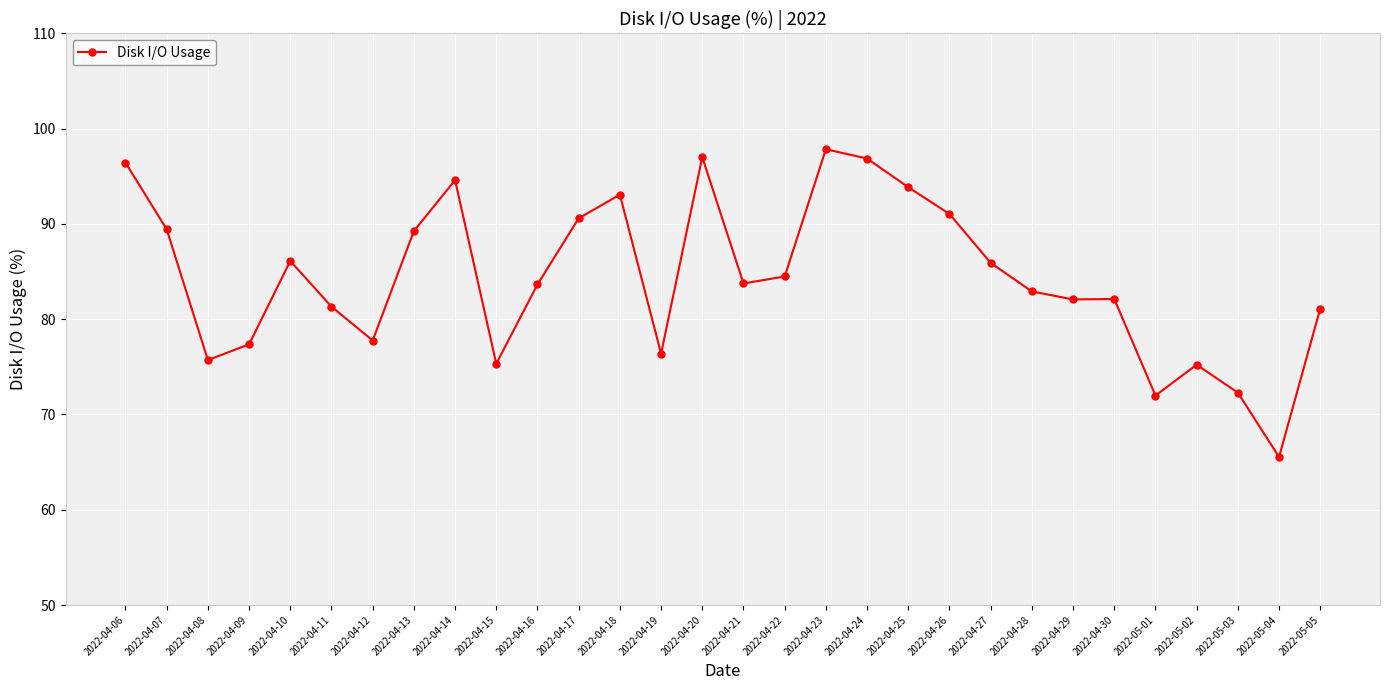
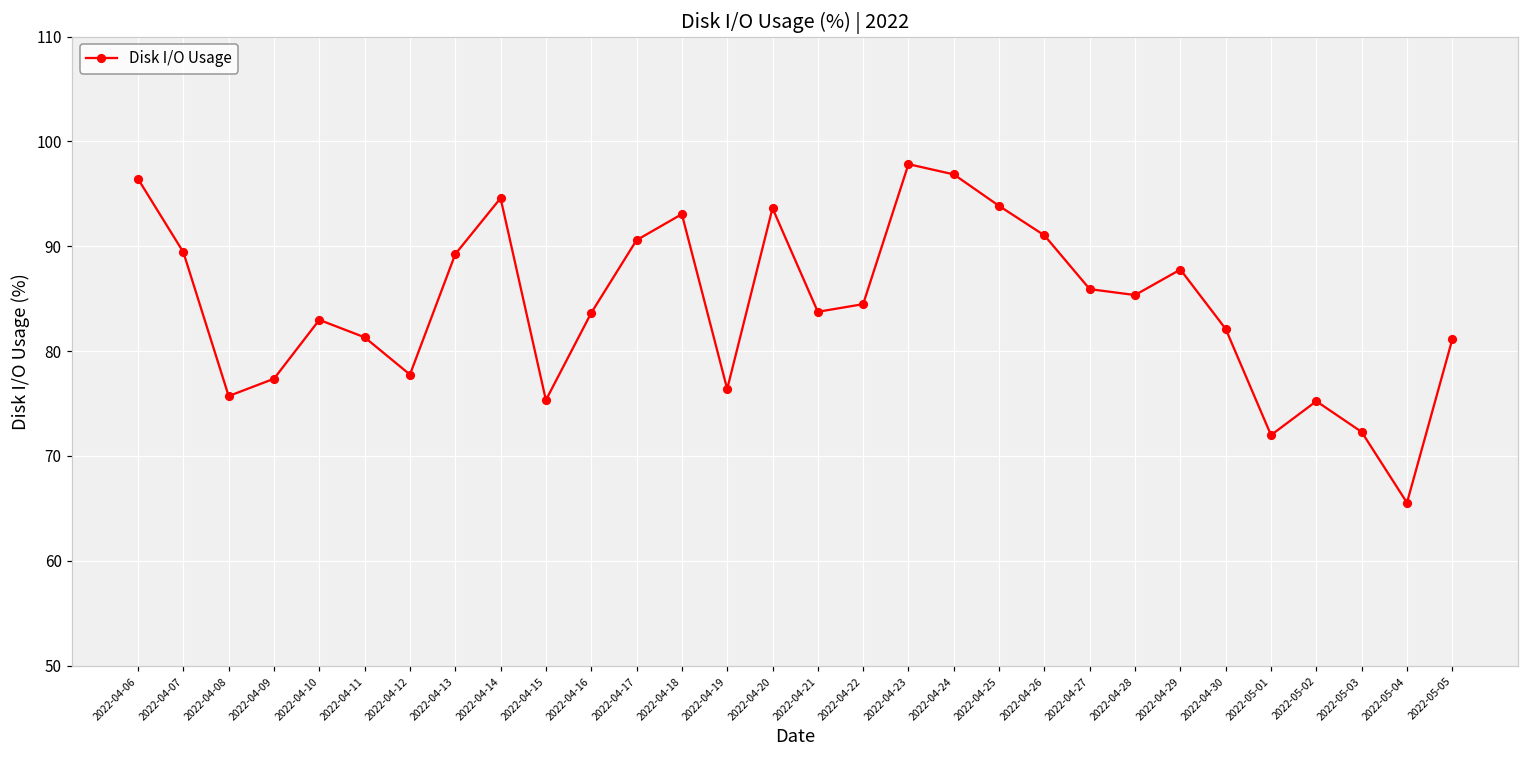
  {
    "2022-04-06": 96,
    "2022-04-07": 89,
    "2022-04-08": 76,
    "2022-04-09": 77,
-   "2022-04-10": 86,
+   "2022-04-10": 83,
    "2022-04-11": 81,
    "2022-04-12": 78,
    "2022-04-13": 89,
    "2022-04-14": 95,
    "2022-04-15": 75,
    "2022-04-16": 84,
    "2022-04-17": 91,
    "2022-04-18": 93,
    "2022-04-19": 76,
-   "2022-04-20": 97,
+   "2022-04-20": 94,
    "2022-04-21": 84,
    "2022-04-22": 84,
    "2022-04-23": 98,
    "2022-04-24": 97,
    "2022-04-25": 94,
    "2022-04-26": 91,
    "2022-04-27": 86,
-   "2022-04-28": 83,
-   "2022-04-29": 82,
+   "2022-04-28": 85,
+   "2022-04-29": 88,
    "2022-04-30": 82,
    "2022-05-01": 72,
    "2022-05-02": 75,
    "2022-05-03": 72,
    "2022-05-04": 66,
    "2022-05-05": 81
  }
